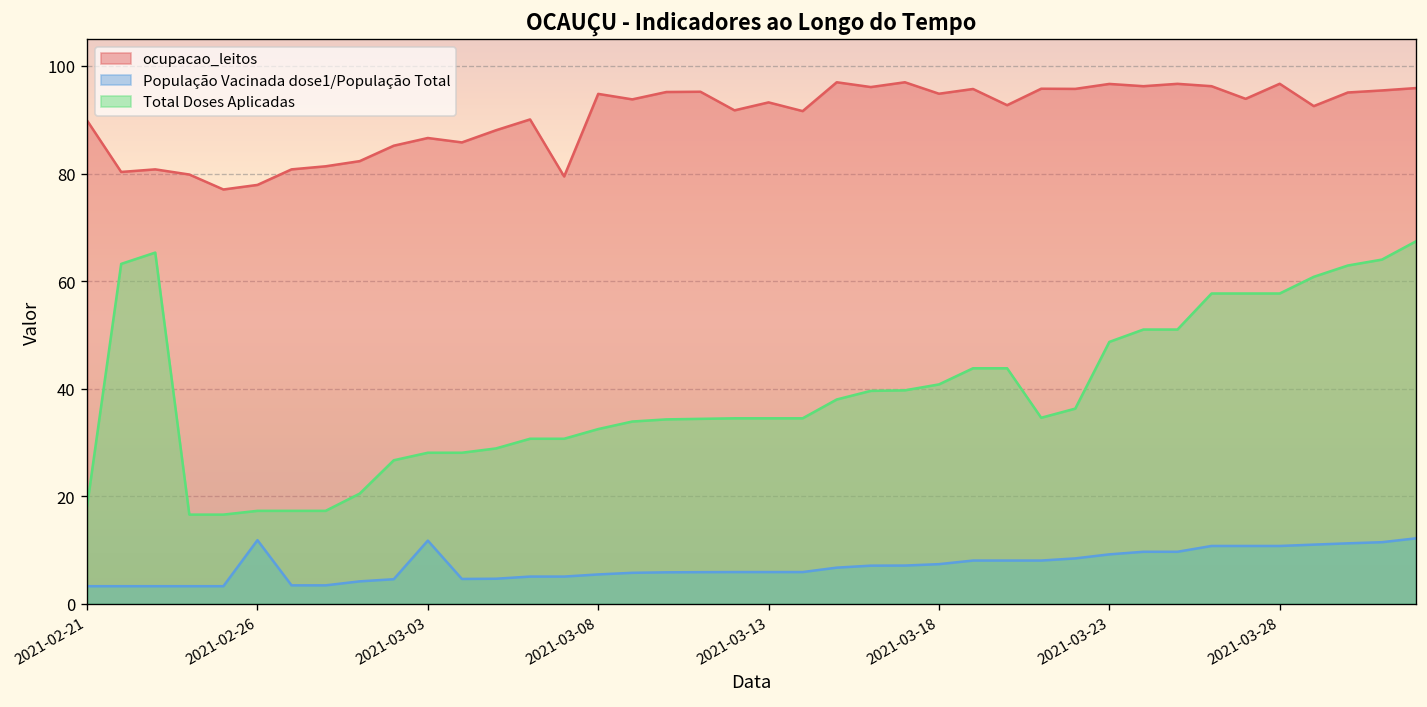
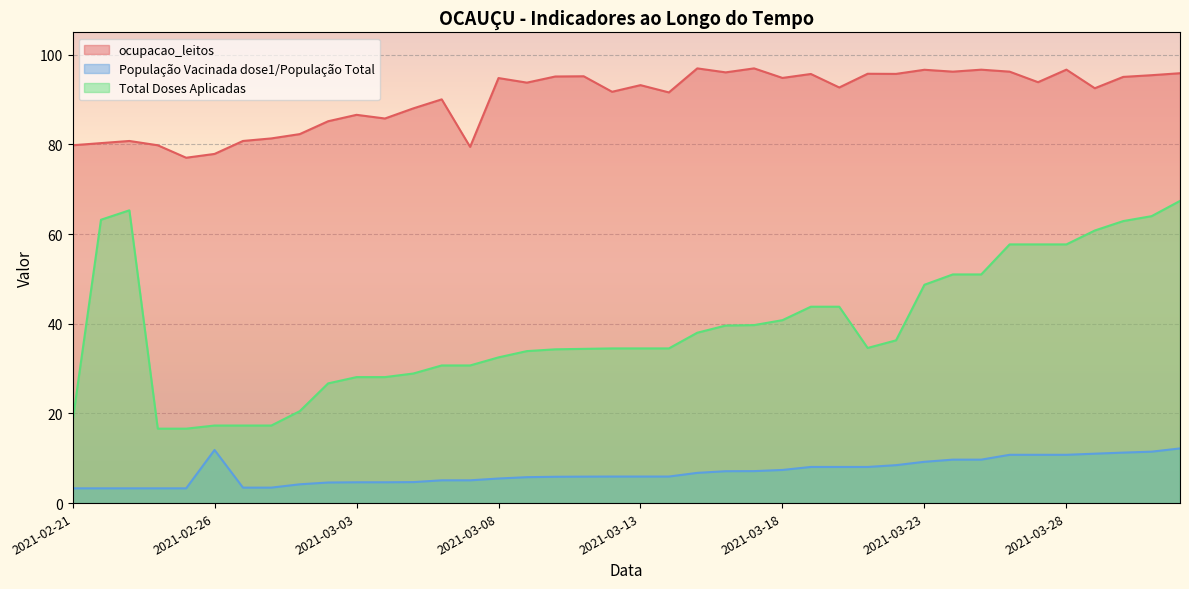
  {
    "ocupacao_leitos": {
-     "2021-02-21": 90,
+     "2021-02-21": 80,
      "2021-02-26": 78,
      "2021-03-03": 87,
      "2021-03-08": 95,
      "2021-03-13": 93,
      "2021-03-18": 95,
      "2021-03-23": 97,
      "2021-03-28": 97
    },
    "População Vacinada dose1/População Total": {
      "2021-02-21": 3,
      "2021-02-26": 12,
-     "2021-03-03": 12,
+     "2021-03-03": 5,
      "2021-03-08": 5,
      "2021-03-13": 6,
      "2021-03-18": 7,
      "2021-03-23": 9,
      "2021-03-28": 11
    },
    "Total Doses Aplicadas": {
      "2021-02-21": 18,
      "2021-02-26": 17,
      "2021-03-03": 28,
      "2021-03-08": 33,
      "2021-03-13": 35,
      "2021-03-18": 41,
      "2021-03-23": 49,
      "2021-03-28": 58
    }
  }
